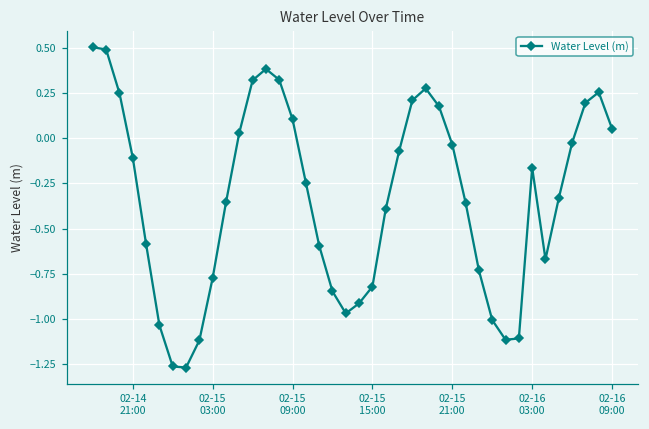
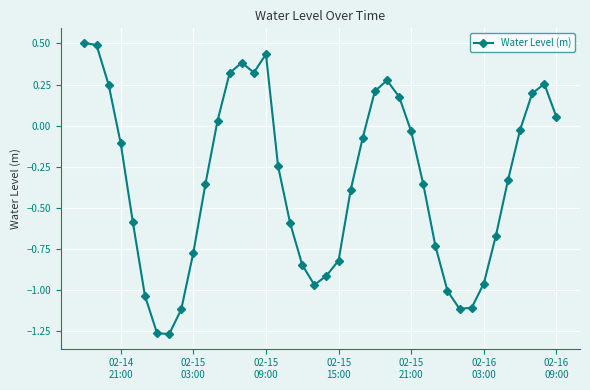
  {
    "02-14 21:00": -0.11,
    "02-15 03:00": -0.77,
-   "02-15 09:00": 0.10,
+   "02-15 09:00": 0.43,
    "02-15 15:00": -0.82,
    "02-15 21:00": -0.03,
-   "02-16 03:00": -0.16,
+   "02-16 03:00": -0.96,
    "02-16 09:00": 0.05
  }
